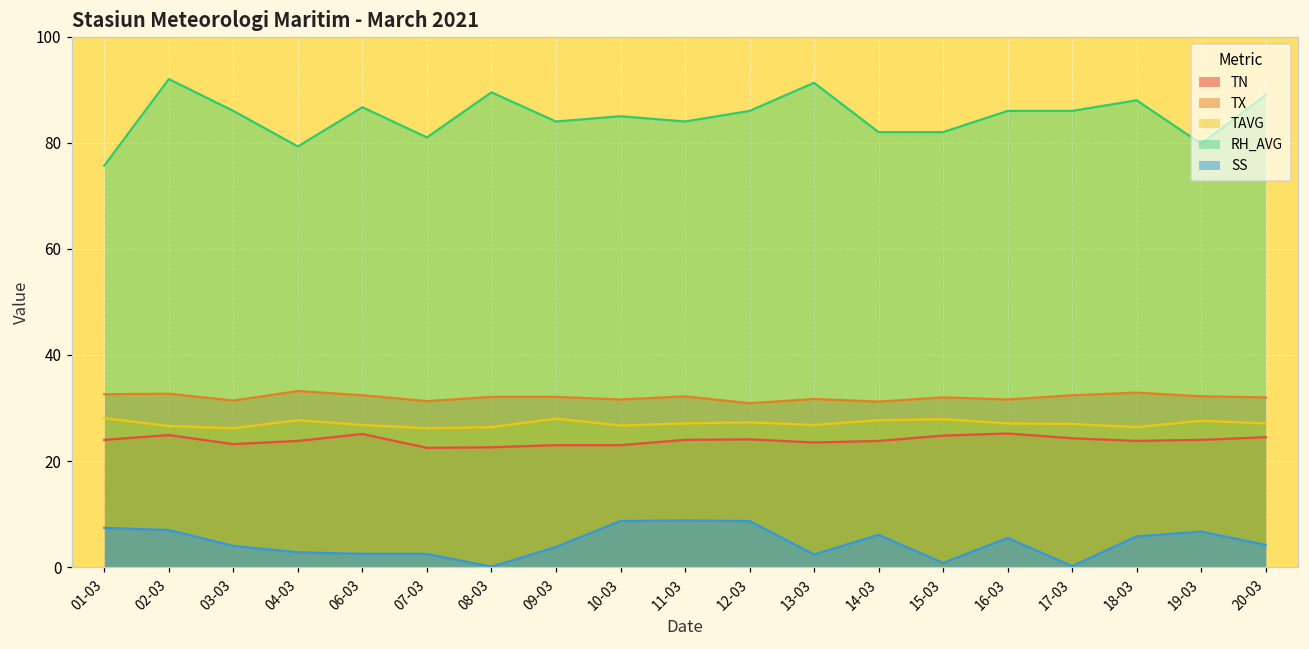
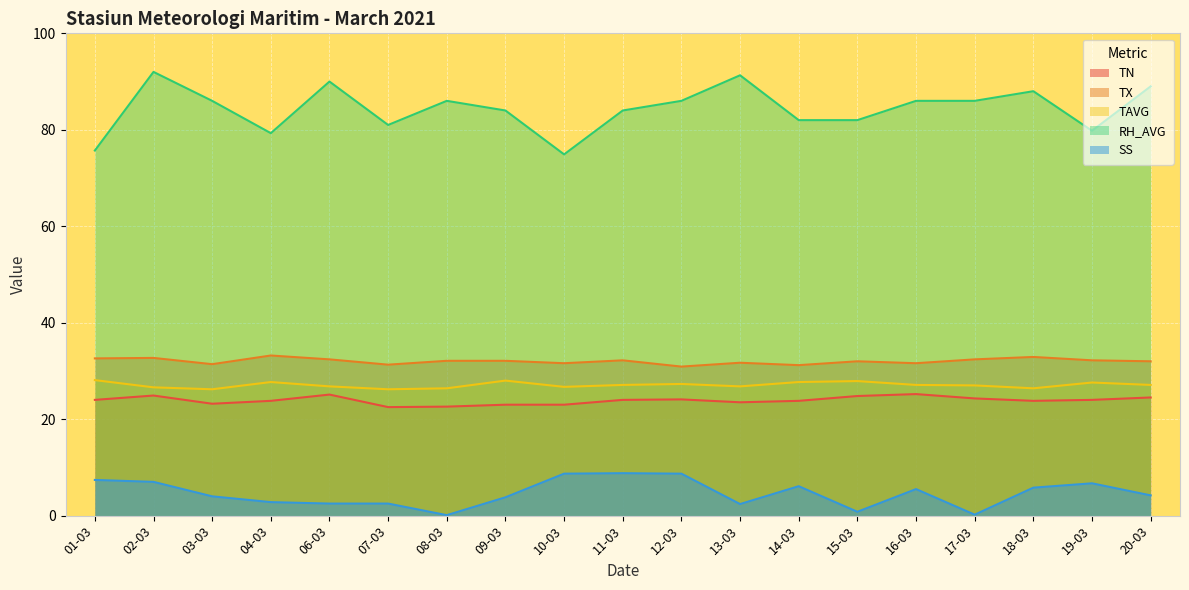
  {
    "RH_AVG": {
      "01-03": 76,
      "02-03": 92,
      "03-03": 86,
      "04-03": 79,
-     "06-03": 87,
+     "06-03": 90,
      "07-03": 81,
-     "08-03": 90,
+     "08-03": 86,
      "09-03": 84,
-     "10-03": 85,
+     "10-03": 75,
      "11-03": 84,
      "12-03": 86,
      "13-03": 91,
      "14-03": 82,
      "15-03": 82,
      "16-03": 86,
      "17-03": 86,
      "18-03": 88
    },
    "SS": {
      "01-03": 7,
      "02-03": 7,
      "03-03": 4,
      "04-03": 3,
      "06-03": 3,
      "07-03": 3,
      "08-03": 0,
      "09-03": 4,
      "10-03": 9,
      "11-03": 9,
      "12-03": 9,
      "13-03": 2,
      "14-03": 6,
      "15-03": 1,
      "16-03": 6,
      "17-03": 0,
      "18-03": 6,
      "19-03": 7,
      "20-03": 4
    }
  }
